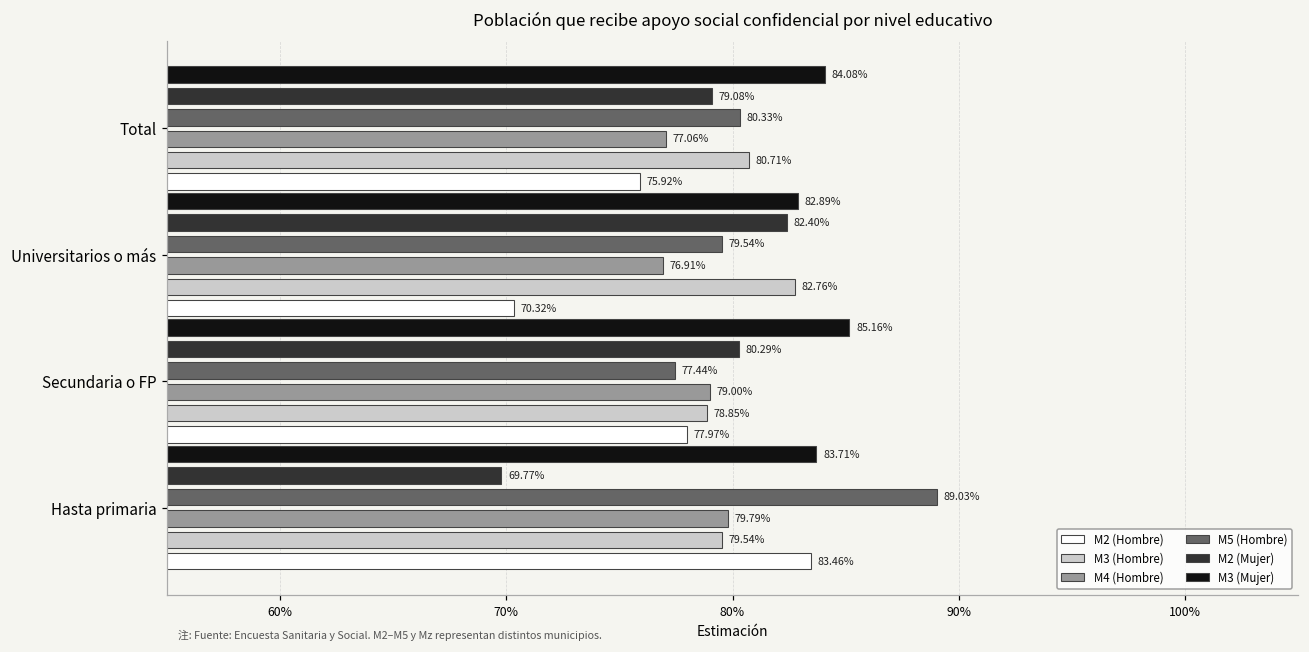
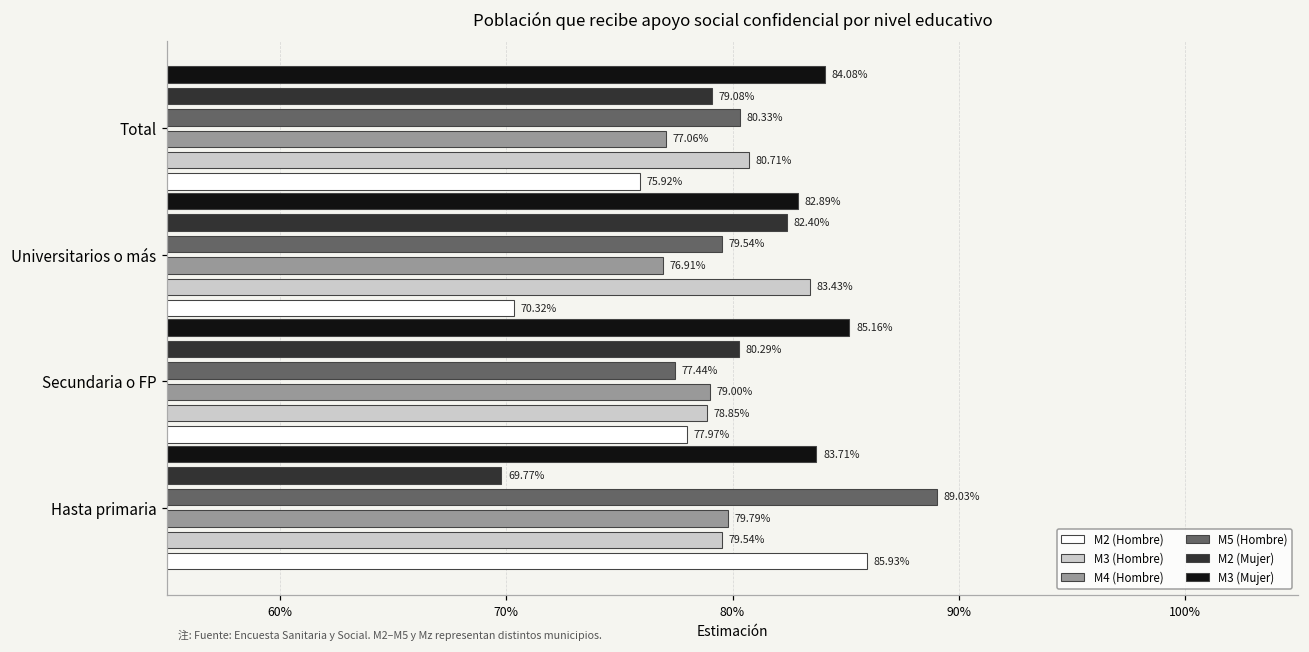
  {
    "M2 (Hombre)": {
      "Total": "75.92%",
      "Universitarios o más": "70.32%",
      "Secundaria o FP": "77.97%",
-     "Hasta primaria": "83.46%"
+     "Hasta primaria": "85.93%"
    },
    "M3 (Hombre)": {
      "Total": "80.71%",
-     "Universitarios o más": "82.76%",
+     "Universitarios o más": "83.43%",
      "Secundaria o FP": "78.85%",
      "Hasta primaria": "79.54%"
    },
    "M4 (Hombre)": {
      "Total": "77.06%",
      "Universitarios o más": "76.91%",
      "Secundaria o FP": "79.00%",
      "Hasta primaria": "79.79%"
    },
    "M5 (Hombre)": {
      "Total": "80.33%",
      "Universitarios o más": "79.54%",
      "Secundaria o FP": "77.44%",
      "Hasta primaria": "89.03%"
    }
  }
